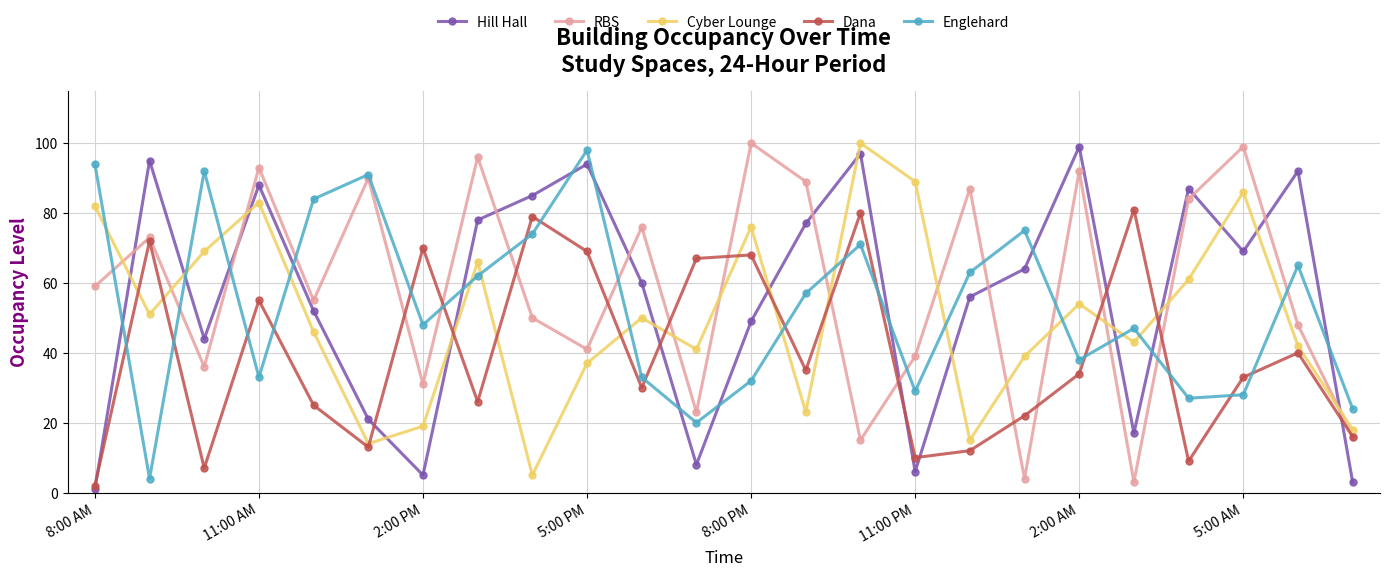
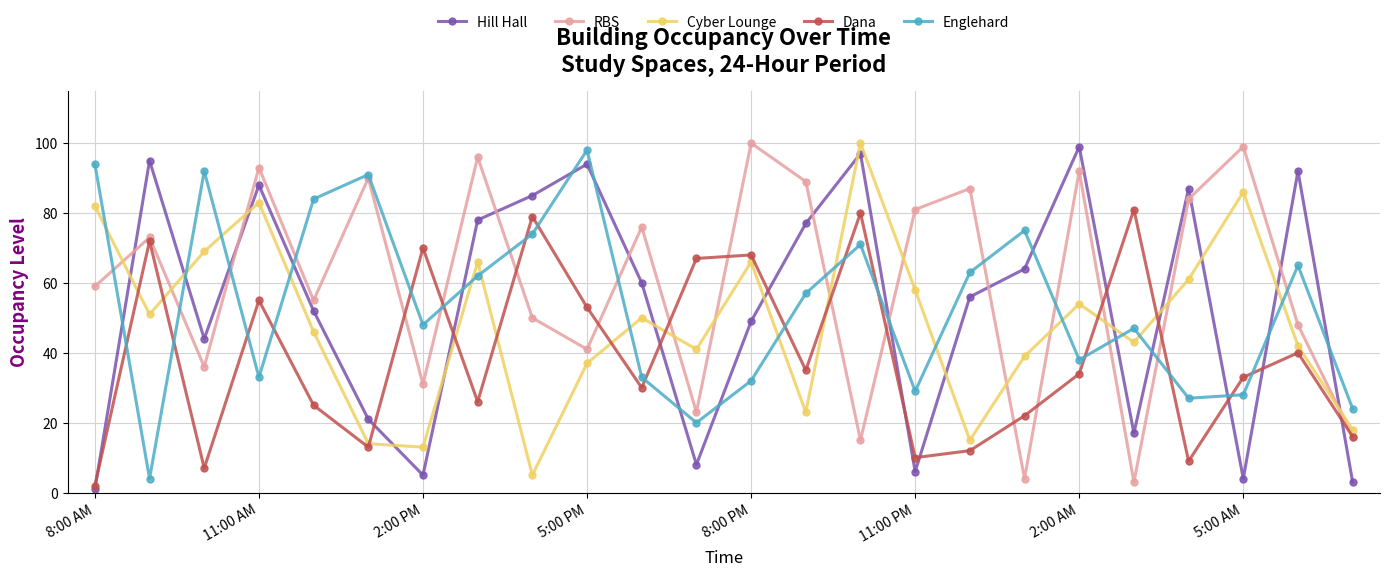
  {
    "Hill Hall": {
      "8:00 AM": 1,
      "11:00 AM": 88,
      "2:00 PM": 5,
      "5:00 PM": 94,
      "8:00 PM": 49,
      "11:00 PM": 6,
      "2:00 AM": 99,
-     "5:00 AM": 69
+     "5:00 AM": 4
    },
    "RBS": {
      "8:00 AM": 59,
      "11:00 AM": 93,
      "2:00 PM": 31,
      "5:00 PM": 41,
      "8:00 PM": 100,
-     "11:00 PM": 39,
+     "11:00 PM": 81,
      "2:00 AM": 92,
      "5:00 AM": 99
    },
    "Cyber Lounge": {
      "8:00 AM": 82,
      "11:00 AM": 83,
-     "2:00 PM": 19,
+     "2:00 PM": 13,
      "5:00 PM": 37,
-     "8:00 PM": 76,
-     "11:00 PM": 89,
+     "8:00 PM": 66,
+     "11:00 PM": 58,
      "2:00 AM": 54,
      "5:00 AM": 86
    },
    "Dana": {
      "8:00 AM": 2,
      "11:00 AM": 55,
      "2:00 PM": 70,
-     "5:00 PM": 69,
+     "5:00 PM": 53,
      "8:00 PM": 68,
      "11:00 PM": 10,
      "2:00 AM": 34,
      "5:00 AM": 33
    },
    "Englehard": {
      "8:00 AM": 94,
      "11:00 AM": 33,
      "2:00 PM": 48,
      "5:00 PM": 98,
      "8:00 PM": 32,
      "11:00 PM": 29,
      "2:00 AM": 38,
      "5:00 AM": 28
    }
  }
